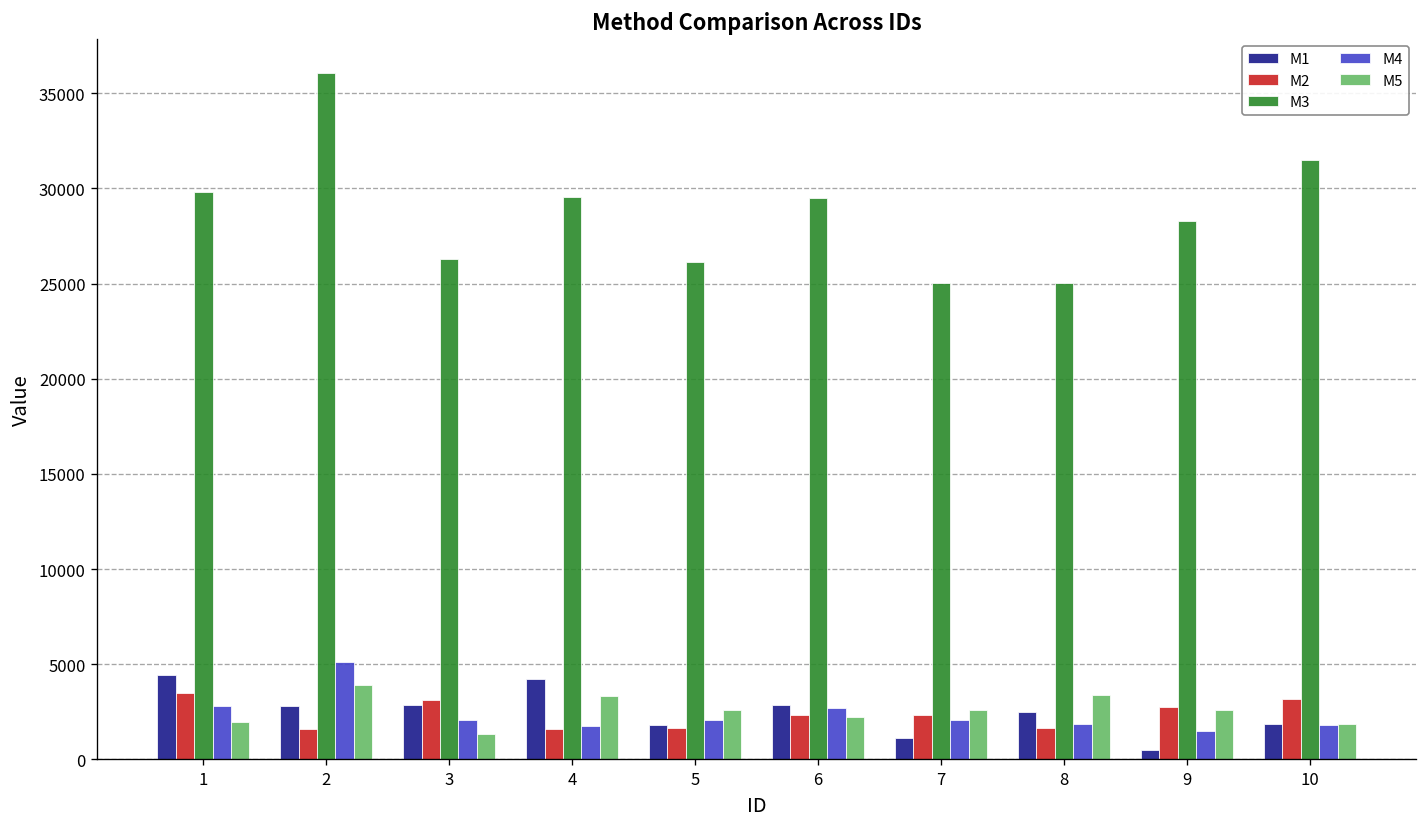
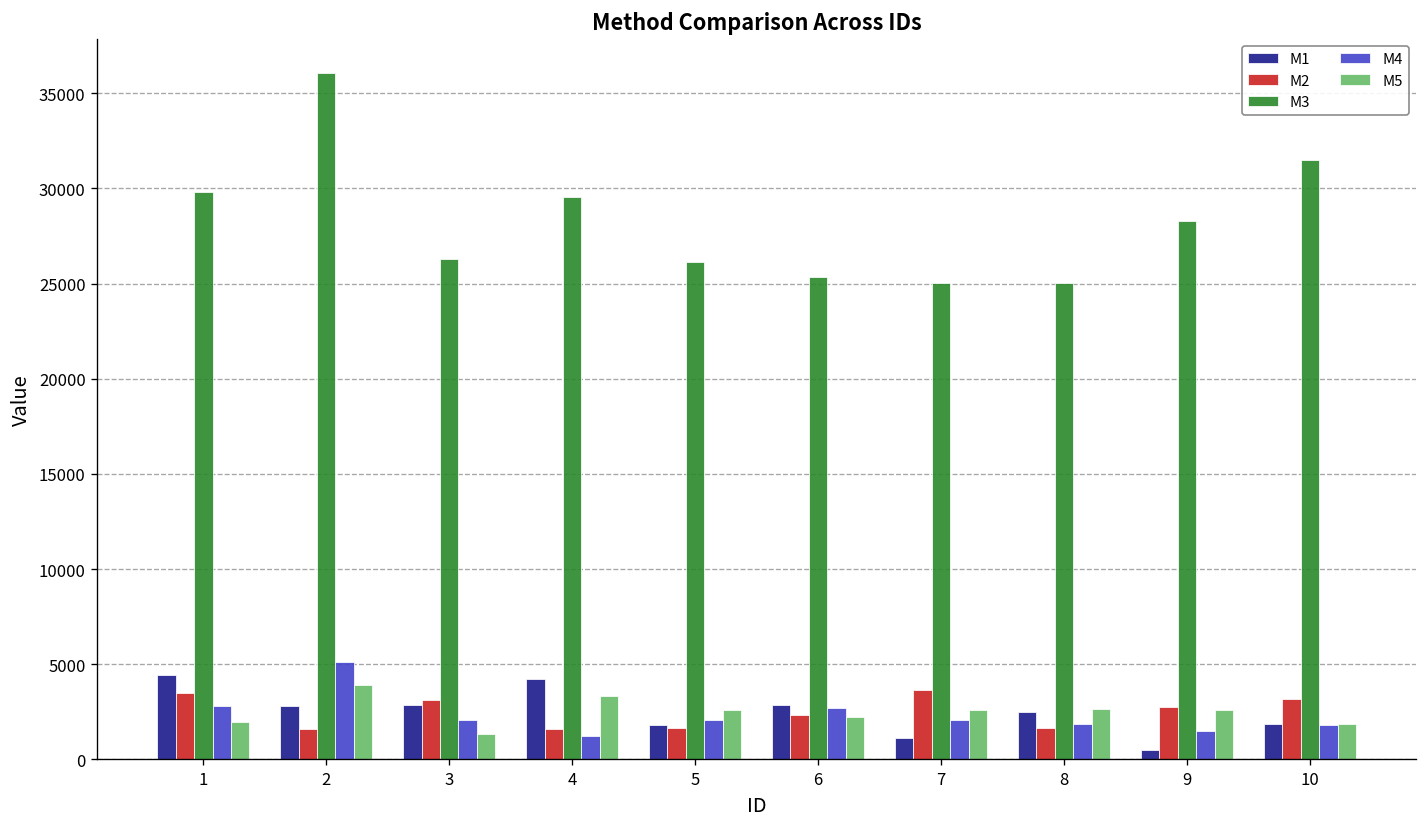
  {
    "M1": {
      "1": 4400,
      "2": 2800,
      "3": 2900,
      "4": 4300,
      "5": 1800,
      "6": 2900,
      "7": 1100,
      "8": 2500,
      "9": 500,
      "10": 1900
    },
    "M2": {
      "1": 3500,
      "2": 1600,
      "3": 3100,
      "4": 1600,
      "5": 1700,
      "6": 2300,
-     "7": 2300,
+     "7": 3600,
      "8": 1600,
      "9": 2800,
      "10": 3200
    },
    "M3": {
      "1": 29800,
      "2": 36000,
      "3": 26300,
      "4": 29500,
      "5": 26100,
-     "6": 29500,
+     "6": 25300,
      "7": 25000,
      "8": 25000,
      "9": 28300,
      "10": 31500
    },
    "M4": {
      "1": 2800,
      "2": 5100,
      "3": 2100,
-     "4": 1800,
+     "4": 1300,
      "5": 2100,
      "6": 2700,
      "7": 2100,
      "8": 1800,
      "9": 1500,
      "10": 1800
    },
    "M5": {
      "1": 2000,
      "2": 3900,
      "3": 1300,
      "4": 3300,
      "5": 2600,
      "6": 2200,
      "7": 2600,
-     "8": 3400,
+     "8": 2700,
      "9": 2600,
      "10": 1900
    }
  }
